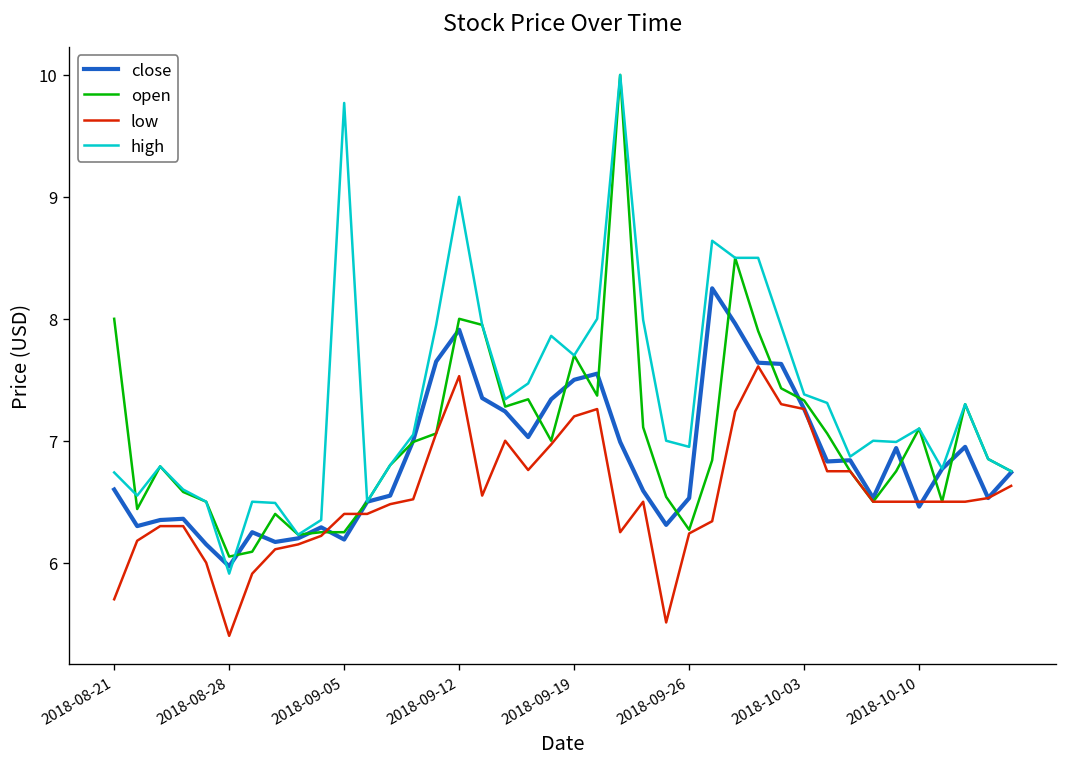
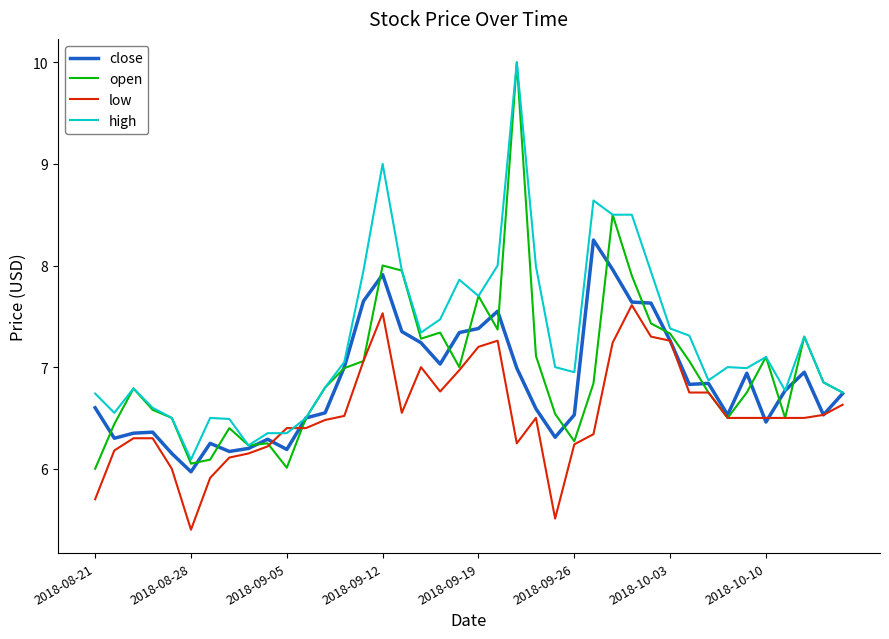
  {
    "close": {
      "2018-08-21": 6.60,
      "2018-08-28": 5.97,
      "2018-09-05": 6.19,
      "2018-09-12": 7.91,
-     "2018-09-19": 7.50,
+     "2018-09-19": 7.38,
      "2018-09-26": 6.53,
      "2018-10-10": 6.46
    },
    "open": {
-     "2018-08-21": 8,
+     "2018-08-21": 6,
      "2018-08-28": 6.05,
-     "2018-09-05": 6.25,
+     "2018-09-05": 6.01,
      "2018-09-12": 8.00,
      "2018-09-26": 6.27,
      "2018-10-03": 7.33
    },
    "low": {
      "2018-08-21": 5.70,
      "2018-08-28": 5.40,
      "2018-09-05": 6.40,
      "2018-09-12": 7.53,
      "2018-09-19": 7.20,
      "2018-09-26": 6.24,
      "2018-10-10": 6.50
    },
    "high": {
      "2018-08-21": 6.74,
-     "2018-08-28": 5.91,
-     "2018-09-05": 9.77,
+     "2018-08-28": 6.09,
+     "2018-09-05": 6.35,
      "2018-09-12": 9.00,
      "2018-09-26": 6.95,
      "2018-10-03": 7.38
    }
  }
